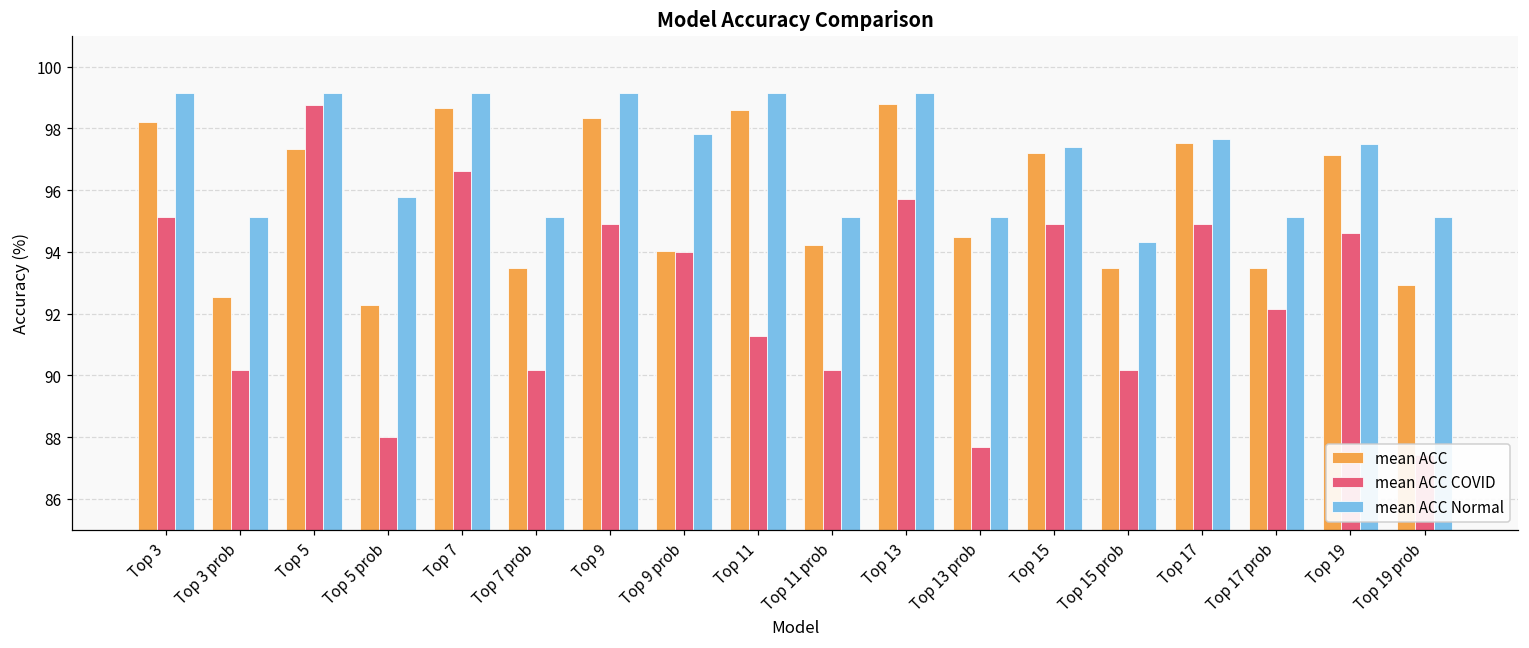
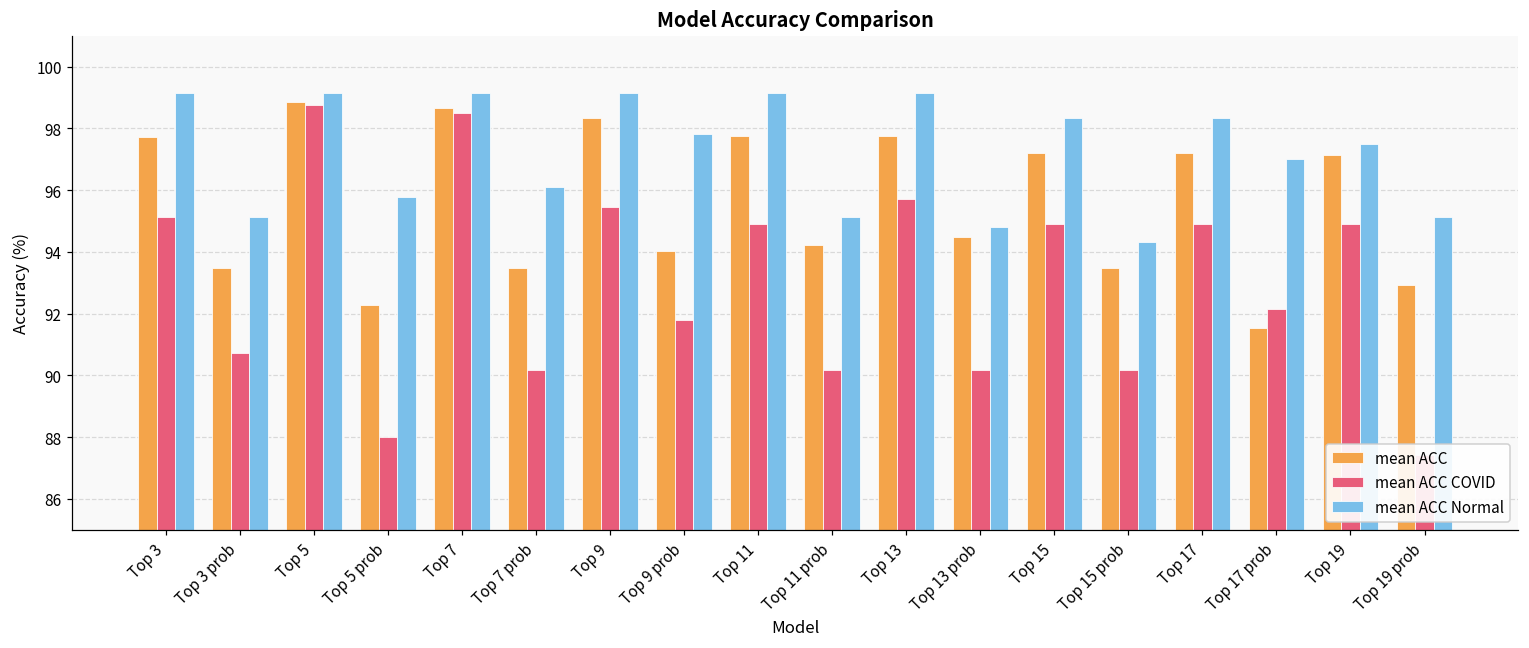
  {
    "mean ACC": {
-     "Top 3": 98.2,
-     "Top 3 prob": 92.5,
-     "Top 5": 97.3,
+     "Top 3": 97.7,
+     "Top 3 prob": 93.5,
+     "Top 5": 98.9,
      "Top 5 prob": 92.3,
      "Top 7": 98.7,
      "Top 7 prob": 93.5,
      "Top 9": 98.3,
      "Top 9 prob": 94.0,
-     "Top 11": 98.6,
+     "Top 11": 97.7,
      "Top 11 prob": 94.2,
-     "Top 13": 98.8,
+     "Top 13": 97.7,
      "Top 13 prob": 94.5,
      "Top 15": 97.2,
      "Top 15 prob": 93.5,
-     "Top 17": 97.5,
-     "Top 17 prob": 93.5,
+     "Top 17": 97.2,
+     "Top 17 prob": 91.5,
      "Top 19": 97.1,
      "Top 19 prob": 92.9
    },
    "mean ACC COVID": {
      "Top 3": 95.1,
-     "Top 3 prob": 90.2,
+     "Top 3 prob": 90.7,
      "Top 5": 98.8,
      "Top 5 prob": 88.0,
-     "Top 7": 96.6,
+     "Top 7": 98.5,
      "Top 7 prob": 90.2,
-     "Top 9": 94.9,
-     "Top 9 prob": 94.0,
-     "Top 11": 91.3,
+     "Top 9": 95.4,
+     "Top 9 prob": 91.8,
+     "Top 11": 94.9,
      "Top 11 prob": 90.2,
      "Top 13": 95.7,
-     "Top 13 prob": 87.7,
+     "Top 13 prob": 90.2,
      "Top 15": 94.9,
      "Top 15 prob": 90.2,
      "Top 17": 94.9,
      "Top 17 prob": 92.1,
-     "Top 19": 94.6
+     "Top 19": 94.9
    },
    "mean ACC Normal": {
      "Top 3": 99.2,
      "Top 3 prob": 95.1,
      "Top 5": 99.2,
      "Top 5 prob": 95.8,
      "Top 7": 99.2,
-     "Top 7 prob": 95.1,
+     "Top 7 prob": 96.1,
      "Top 9": 99.2,
      "Top 9 prob": 97.8,
      "Top 11": 99.2,
      "Top 11 prob": 95.1,
      "Top 13": 99.2,
-     "Top 13 prob": 95.1,
-     "Top 15": 97.4,
+     "Top 13 prob": 94.8,
+     "Top 15": 98.3,
      "Top 15 prob": 94.3,
-     "Top 17": 97.7,
-     "Top 17 prob": 95.1,
+     "Top 17": 98.3,
+     "Top 17 prob": 97.0,
      "Top 19": 97.5,
      "Top 19 prob": 95.1
    }
  }
